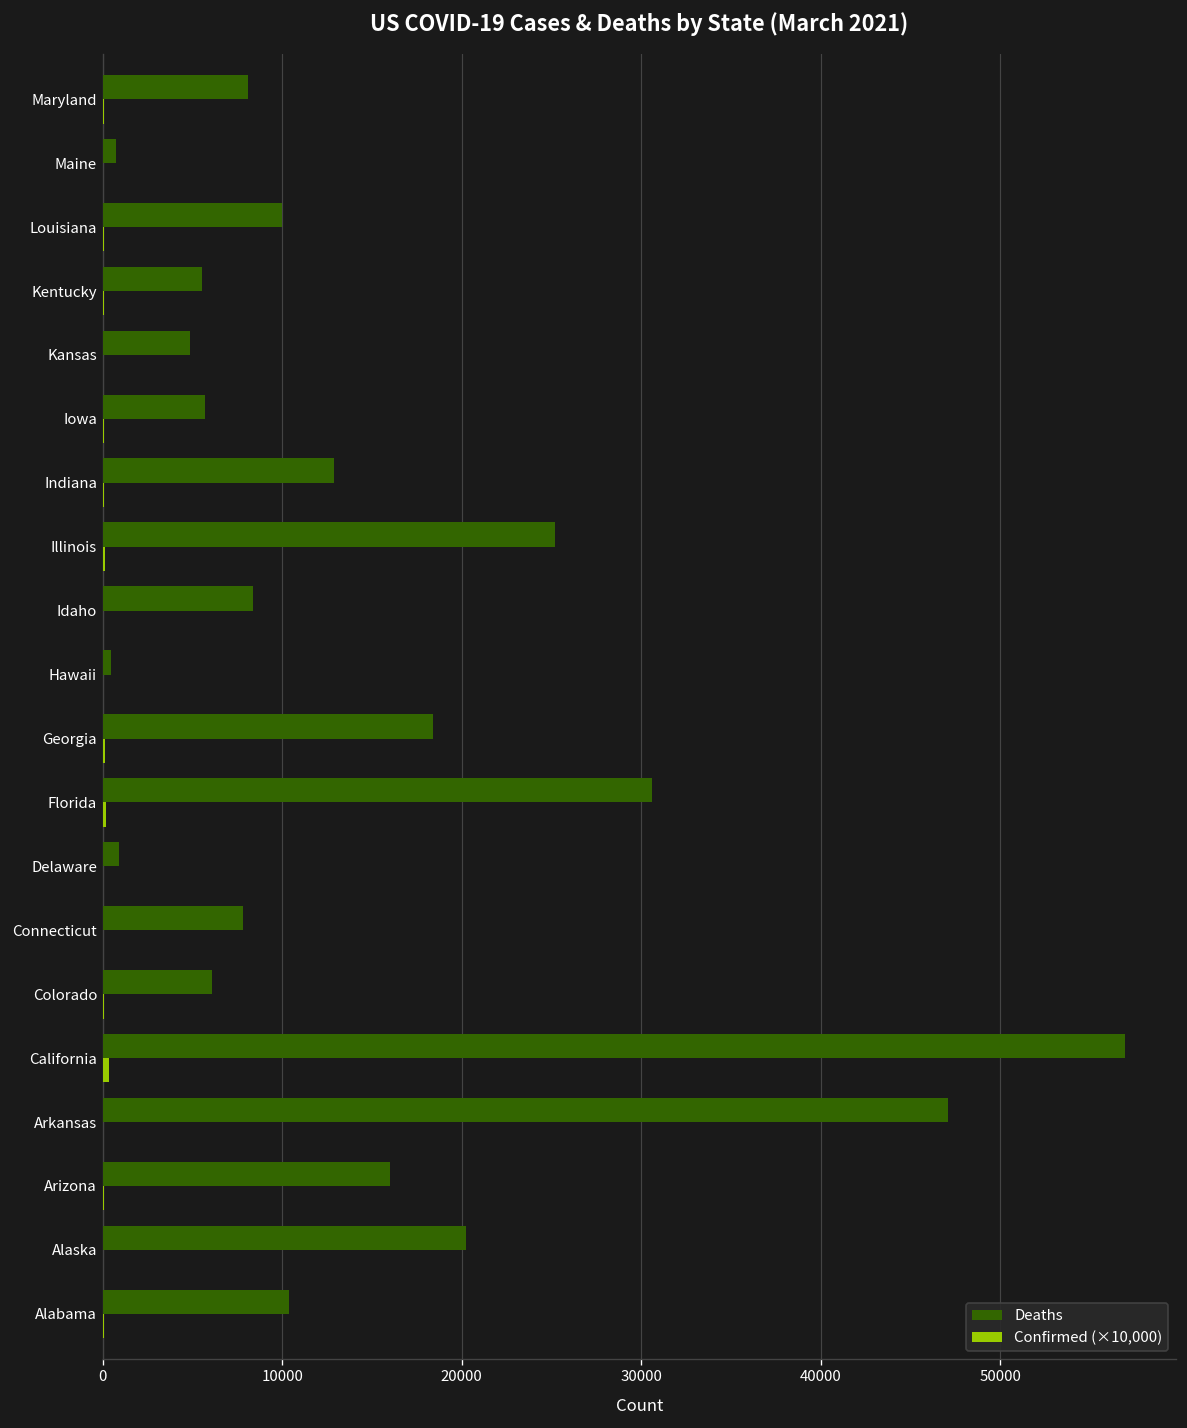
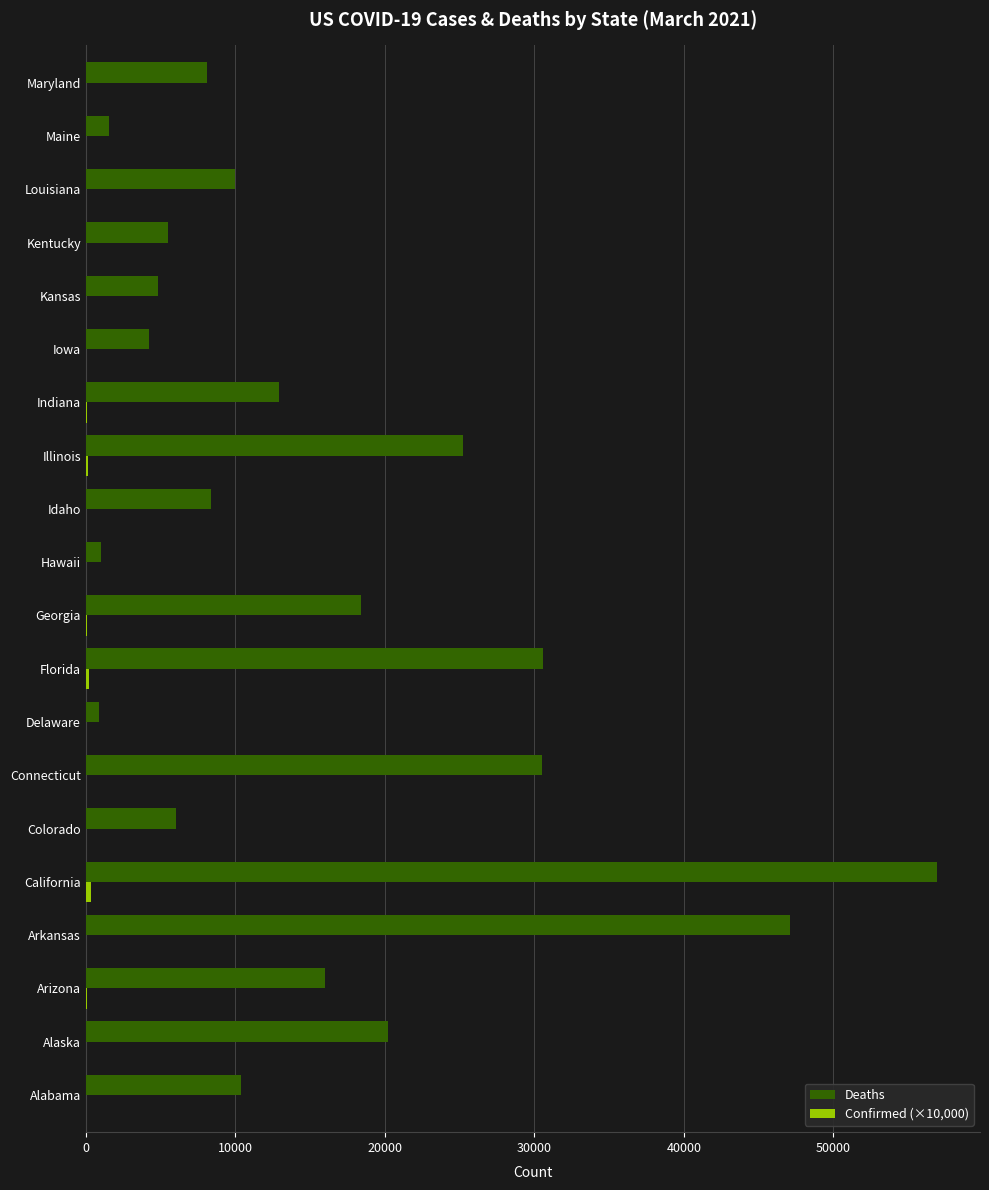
  {
    "Deaths": {
      "Maryland": 8100,
-     "Maine": 700,
+     "Maine": 1500,
      "Louisiana": 10000,
      "Kentucky": 5500,
      "Kansas": 4800,
-     "Iowa": 5700,
+     "Iowa": 4300,
      "Indiana": 12900,
      "Illinois": 25200,
      "Idaho": 8400,
-     "Hawaii": 500,
+     "Hawaii": 1000,
      "Georgia": 18400,
      "Florida": 30600,
      "Delaware": 900,
-     "Connecticut": 7800,
+     "Connecticut": 30500,
      "Colorado": 6100,
      "California": 57000,
      "Arkansas": 47100,
      "Arizona": 16000,
      "Alaska": 20200,
      "Alabama": 10400
    },
    "Confirmed (×10,000)": {
      "Florida": 200,
      "California": 400
    }
  }
